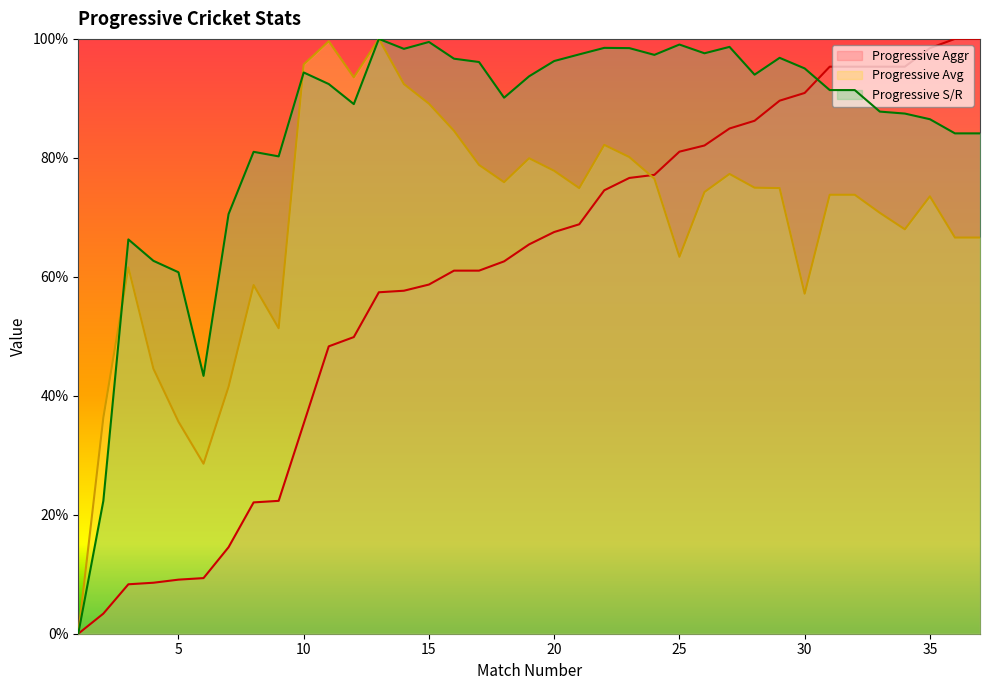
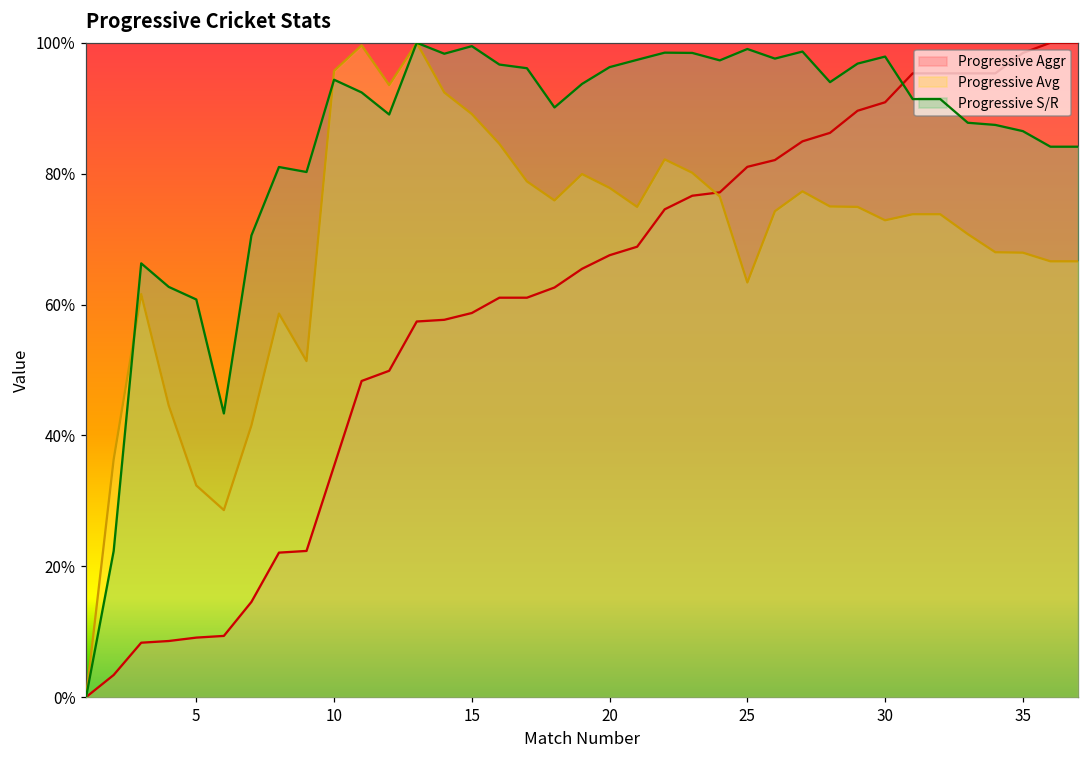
  {
    "Progressive Aggr": {
      "5": "9%",
      "10": "35%",
      "15": "59%",
      "20": "68%",
      "25": "81%",
      "30": "91%"
    },
    "Progressive Avg": {
-     "5": "36%",
+     "5": "32%",
      "10": "96%",
      "15": "89%",
      "20": "78%",
      "25": "63%",
-     "30": "57%",
-     "35": "74%"
+     "30": "73%",
+     "35": "68%"
    },
    "Progressive S/R": {
      "5": "61%",
      "10": "94%",
      "15": "99%",
      "20": "96%",
      "25": "99%",
-     "30": "95%",
+     "30": "98%",
      "35": "86%"
    }
  }
